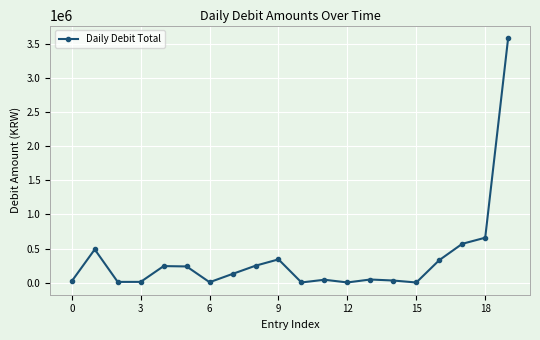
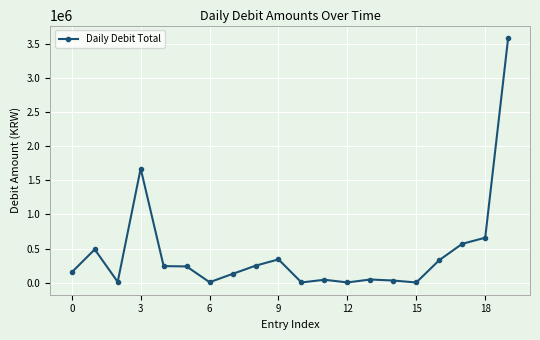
  {
-   "0": 0,
-   "3": 0,
+   "0": 200000,
+   "3": 1700000,
    "6": 0,
    "9": 300000,
    "12": 0,
    "15": 0,
    "18": 700000
  }
